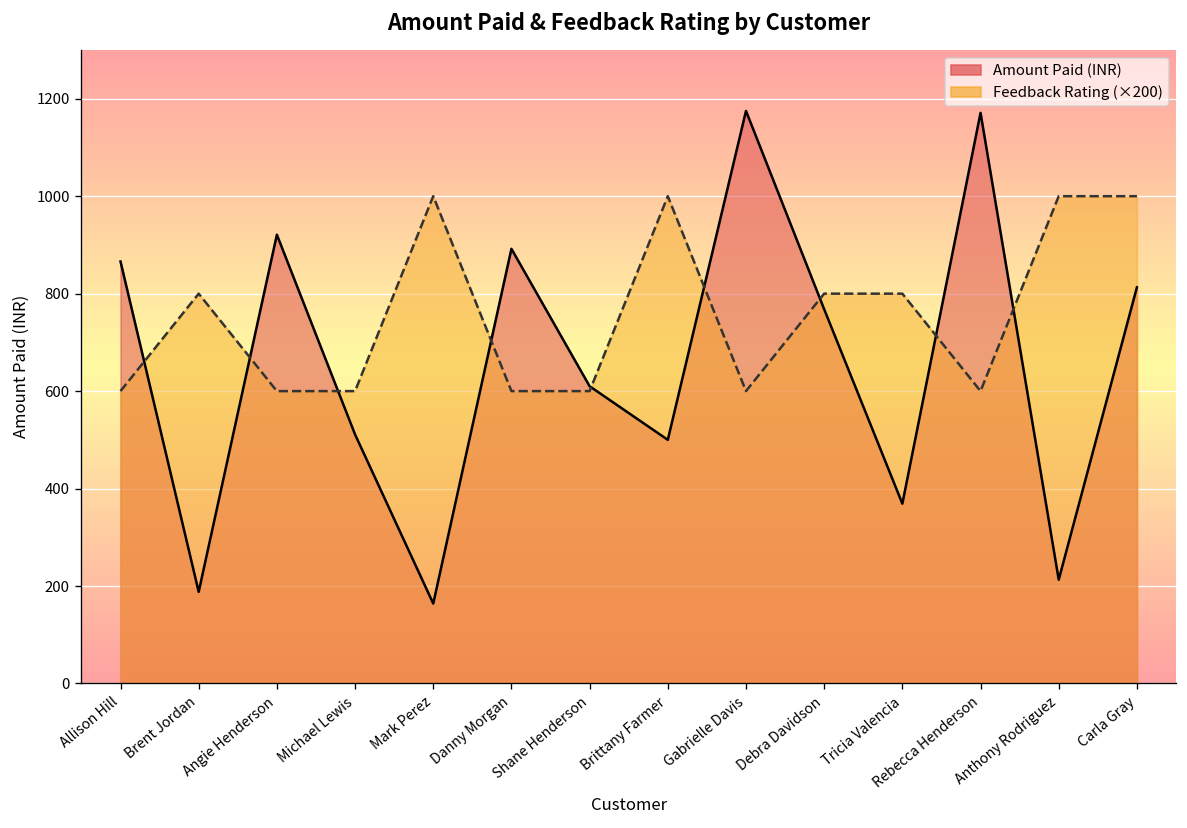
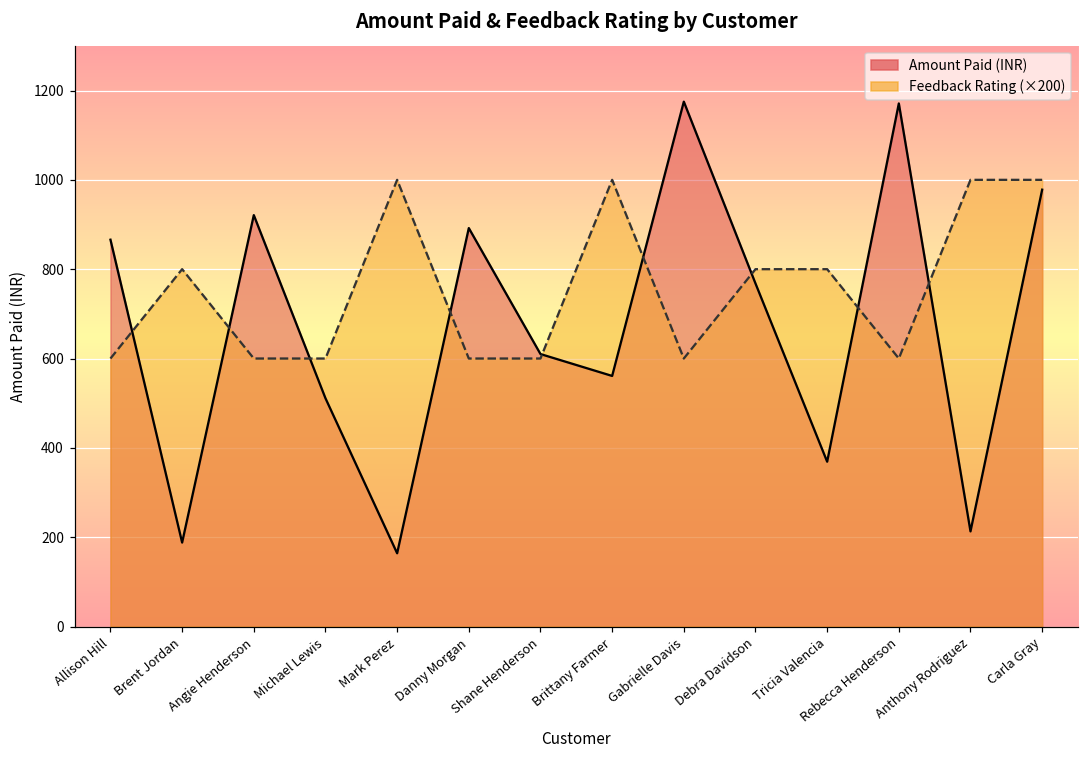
  {
    "Amount Paid (INR)": {
      "Allison Hill": 870,
      "Brent Jordan": 190,
      "Angie Henderson": 920,
      "Michael Lewis": 510,
      "Mark Perez": 160,
      "Danny Morgan": 890,
      "Shane Henderson": 610,
-     "Brittany Farmer": 500,
+     "Brittany Farmer": 560,
      "Gabrielle Davis": 1180,
      "Debra Davidson": 770,
      "Tricia Valencia": 370,
      "Rebecca Henderson": 1170,
      "Anthony Rodriguez": 210,
-     "Carla Gray": 810
+     "Carla Gray": 980
    },
    "Feedback Rating (×200)": {
      "Allison Hill": 600,
      "Brent Jordan": 800,
      "Angie Henderson": 600,
      "Michael Lewis": 600,
      "Mark Perez": 1000,
      "Danny Morgan": 600,
      "Shane Henderson": 600,
      "Brittany Farmer": 1000,
      "Gabrielle Davis": 600,
      "Debra Davidson": 800,
      "Tricia Valencia": 800,
      "Rebecca Henderson": 600,
      "Anthony Rodriguez": 1000,
      "Carla Gray": 1000
    }
  }
